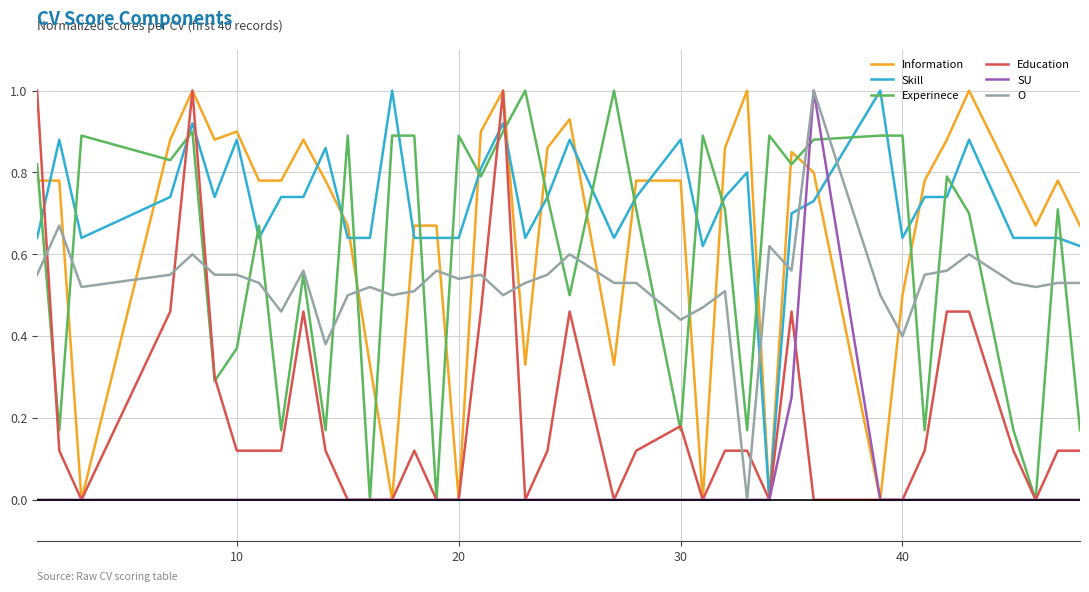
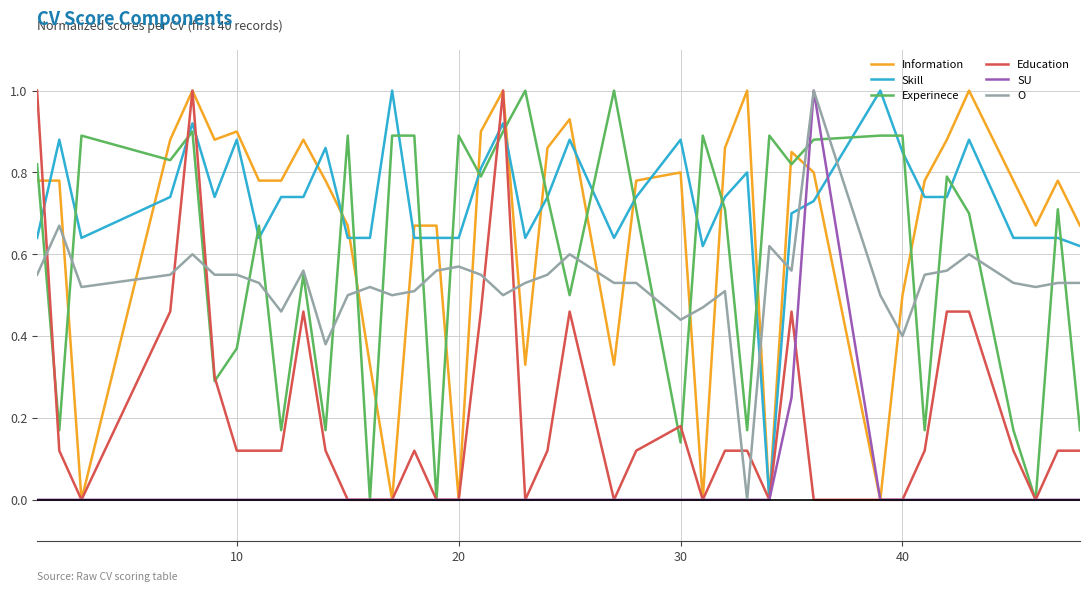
  {
    "Information": {
      "10": 0.90,
-     "30": 0.78,
+     "30": 0.80,
      "40": 0.50
    },
    "Skill": {
      "10": 0.88,
      "20": 0.64,
      "30": 0.88,
-     "40": 0.64
+     "40": 0.85
    },
    "Experinece": {
      "10": 0.37,
      "20": 0.89,
-     "30": 0.17,
+     "30": 0.14,
      "40": 0.89
    },
    "Education": {
      "10": 0.12,
      "30": 0.18
    },
    "SU": {
      "10": 0.00,
      "30": 0.00
    },
    "O": {
      "10": 0.55,
-     "20": 0.54,
+     "20": 0.57,
      "30": 0.44,
      "40": 0.40
    }
  }
